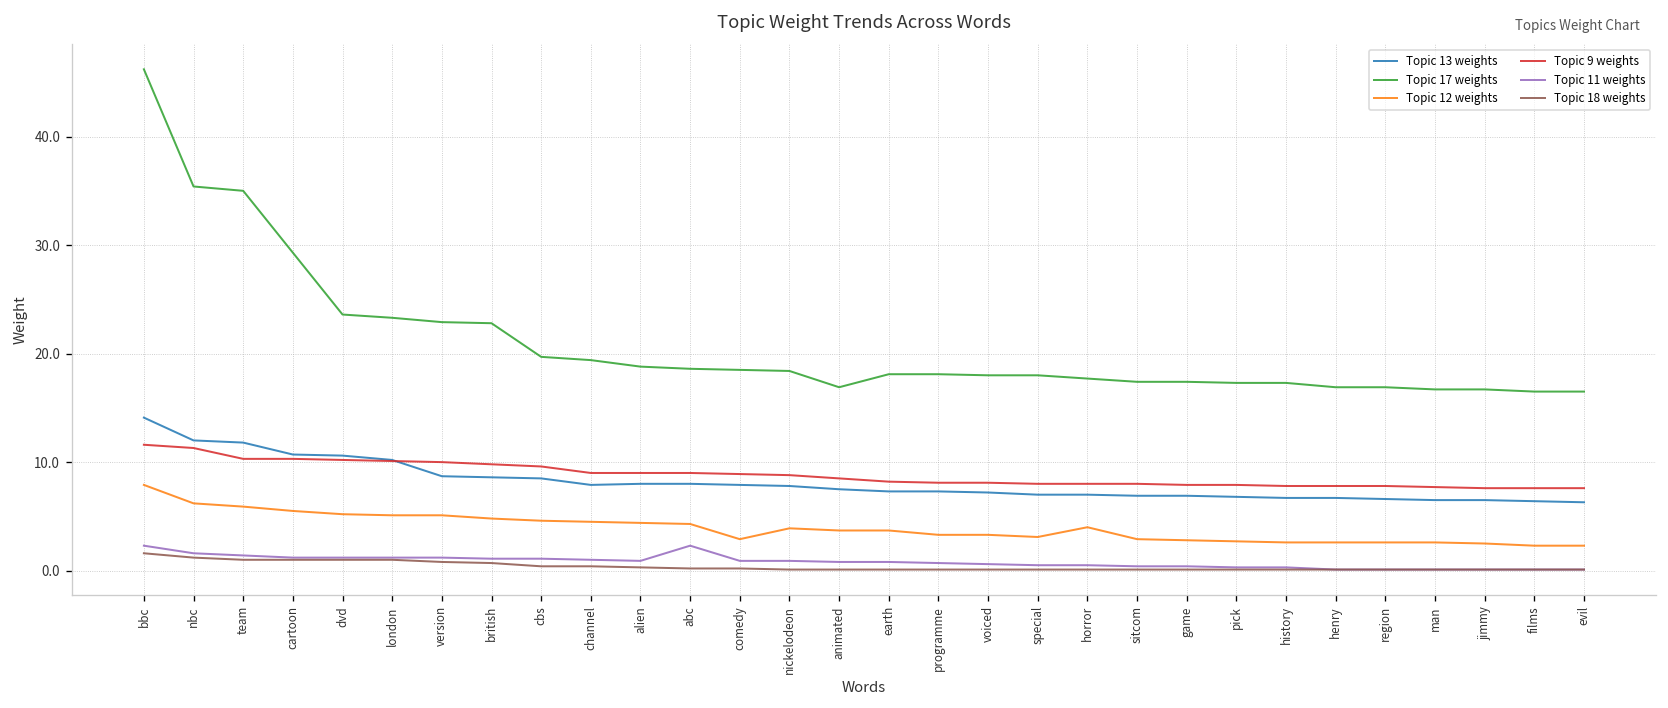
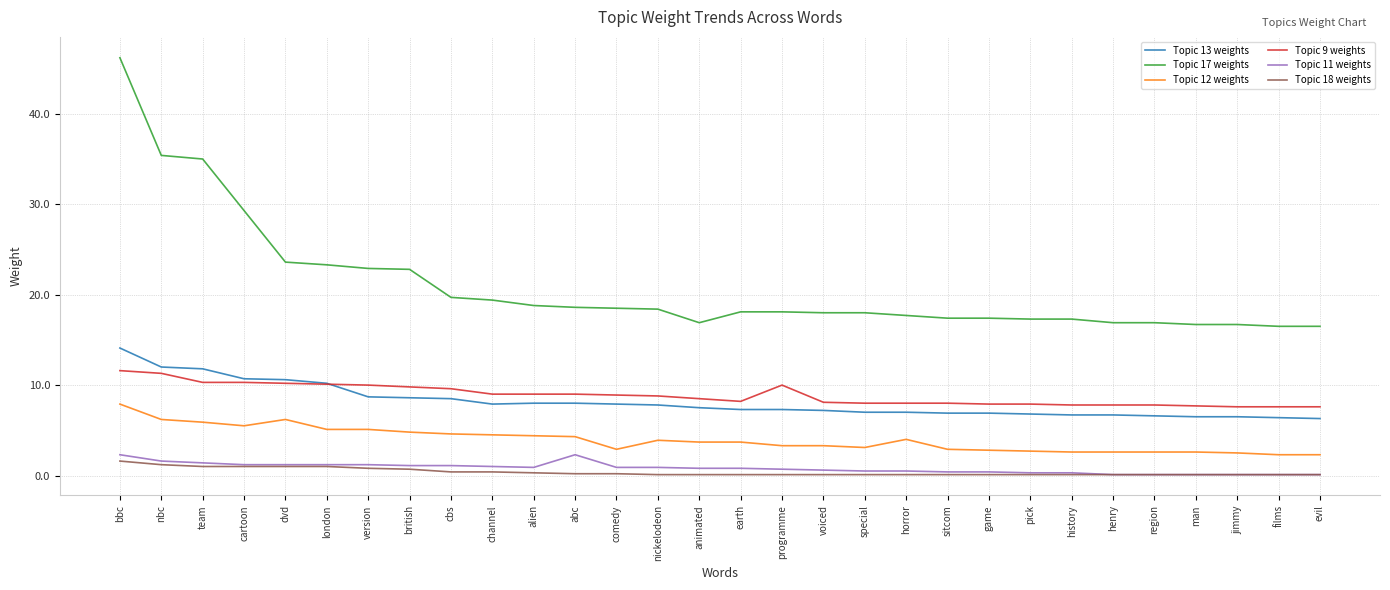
  {
    "Topic 13 weights": {
      "bbc": 14,
      "nbc": 12,
      "team": 12,
      "cartoon": 11,
      "dvd": 11,
      "version": 9,
      "british": 9,
      "cbs": 9,
      "channel": 8,
      "alien": 8,
      "abc": 8,
      "comedy": 8,
      "nickelodeon": 8,
      "animated": 8,
      "earth": 7,
      "programme": 7,
      "voiced": 7,
      "special": 7,
      "horror": 7,
      "sitcom": 7,
      "game": 7,
      "pick": 7,
      "history": 7,
      "henry": 7,
      "region": 7,
      "man": 7,
      "jimmy": 7,
      "films": 6,
      "evil": 6
    },
    "Topic 17 weights": {
      "bbc": 46,
      "nbc": 35,
      "team": 35,
      "cartoon": 29,
      "dvd": 24,
      "london": 23,
      "version": 23,
      "british": 23,
      "cbs": 20,
      "channel": 19,
      "alien": 19,
      "abc": 19,
      "comedy": 19,
      "nickelodeon": 18,
      "animated": 17,
      "earth": 18,
      "programme": 18,
      "voiced": 18,
      "special": 18,
      "horror": 18,
      "sitcom": 17,
      "game": 17,
      "pick": 17,
      "history": 17,
      "henry": 17,
      "region": 17,
      "man": 17,
      "jimmy": 17,
      "films": 17,
      "evil": 17
    },
    "Topic 12 weights": {
      "bbc": 8,
      "nbc": 6,
      "team": 6,
      "cartoon": 6,
-     "dvd": 5,
+     "dvd": 6,
      "london": 5,
      "version": 5,
      "british": 5,
      "cbs": 5,
      "channel": 5,
      "alien": 4,
      "abc": 4,
      "comedy": 3,
      "nickelodeon": 4,
      "animated": 4,
      "earth": 4,
      "programme": 3,
      "voiced": 3,
      "special": 3,
      "horror": 4,
      "sitcom": 3,
      "game": 3,
      "pick": 3,
      "history": 3,
      "henry": 3,
      "region": 3,
      "man": 3,
      "jimmy": 3,
      "films": 2,
      "evil": 2
    },
    "Topic 9 weights": {
      "bbc": 12,
      "nbc": 11,
      "team": 10,
      "cartoon": 10,
      "dvd": 10,
      "version": 10,
      "british": 10,
      "cbs": 10,
      "channel": 9,
      "alien": 9,
      "abc": 9,
      "comedy": 9,
      "nickelodeon": 9,
      "animated": 9,
      "earth": 8,
-     "programme": 8,
+     "programme": 10,
      "voiced": 8,
      "special": 8,
      "horror": 8,
      "sitcom": 8,
      "game": 8,
      "pick": 8,
      "history": 8,
      "henry": 8,
      "region": 8,
      "man": 8,
      "jimmy": 8,
      "films": 8,
      "evil": 8
    },
    "Topic 11 weights": {
      "bbc": 2,
      "nbc": 2,
      "team": 1,
      "version": 1,
      "british": 1,
      "cbs": 1,
      "channel": 1,
      "alien": 1,
      "abc": 2,
      "comedy": 1,
      "nickelodeon": 1,
      "animated": 1,
      "earth": 1,
      "programme": 1,
      "voiced": 1,
      "special": 1,
      "horror": 1,
      "sitcom": 0,
      "game": 0
    },
    "Topic 18 weights": {
      "bbc": 2,
      "nbc": 1,
      "team": 1,
      "version": 1,
      "british": 1,
      "cbs": 0,
      "channel": 0,
      "alien": 0,
      "abc": 0,
      "comedy": 0,
      "nickelodeon": 0,
      "animated": 0,
      "earth": 0,
      "programme": 0,
      "voiced": 0,
      "special": 0,
      "horror": 0,
      "sitcom": 0,
      "game": 0
    }
  }
